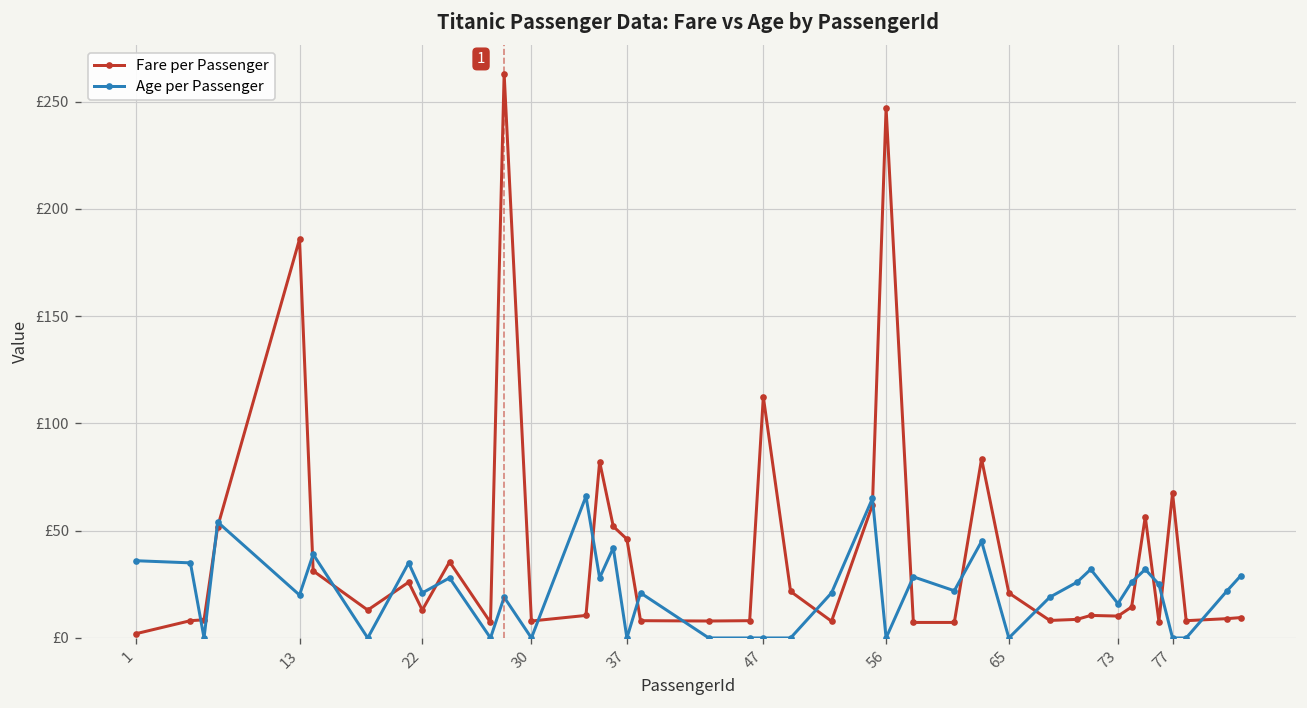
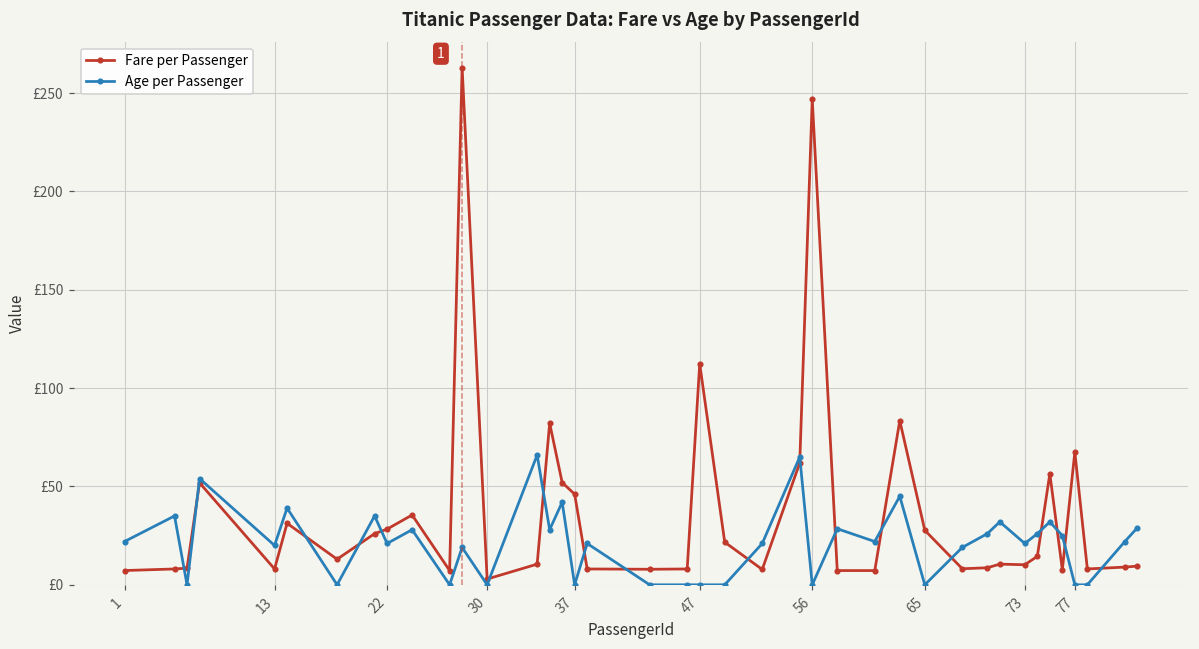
  {
    "Fare per Passenger": {
-     "1": "£2",
-     "13": "£186",
-     "22": "£13",
-     "30": "£8",
+     "1": "£7",
+     "13": "£8",
+     "22": "£28",
+     "30": "£3",
      "37": "£46",
      "47": "£112",
      "56": "£247",
-     "65": "£21",
+     "65": "£28",
      "73": "£10",
      "77": "£68"
    },
    "Age per Passenger": {
-     "1": "£36",
+     "1": "£22",
      "13": "£20",
      "22": "£21",
      "30": "£0",
      "37": "£0",
      "47": "£0",
      "56": "£0",
      "65": "£0",
-     "73": "£16",
+     "73": "£21",
      "77": "£0"
    }
  }
